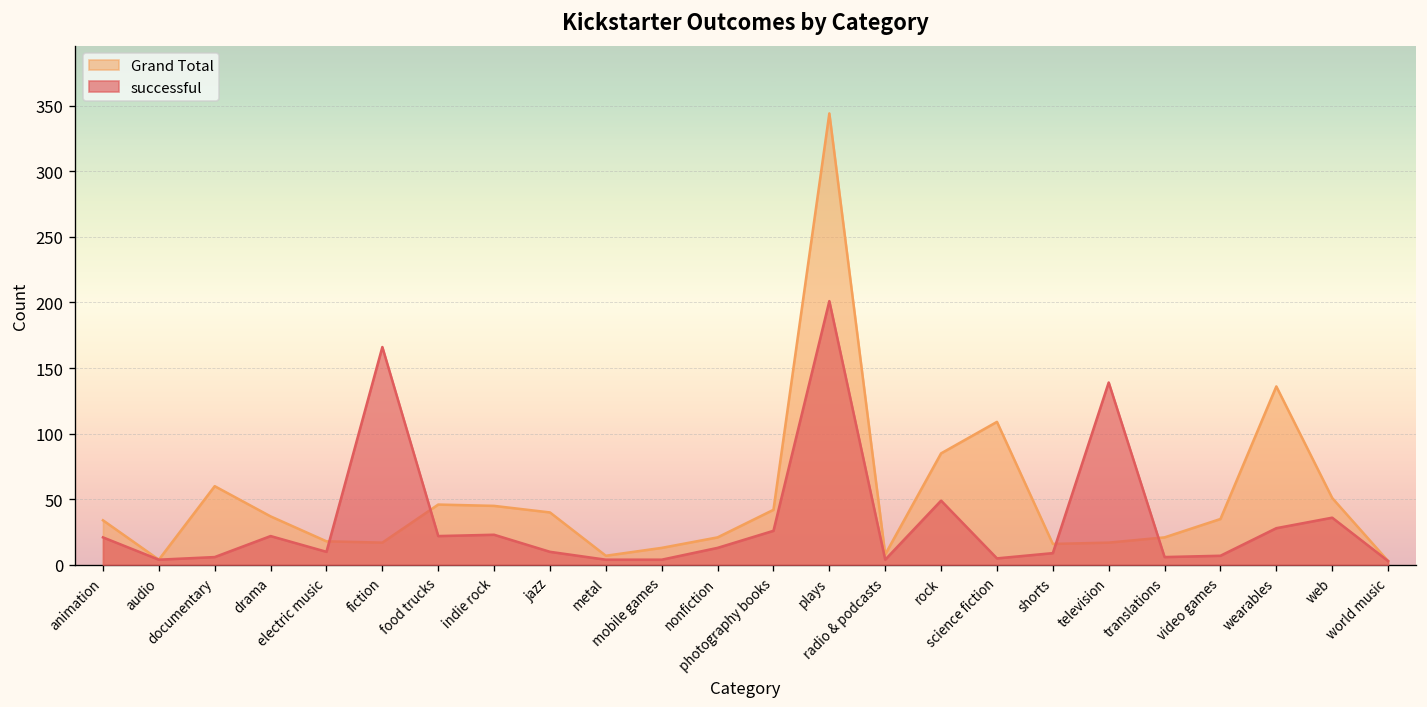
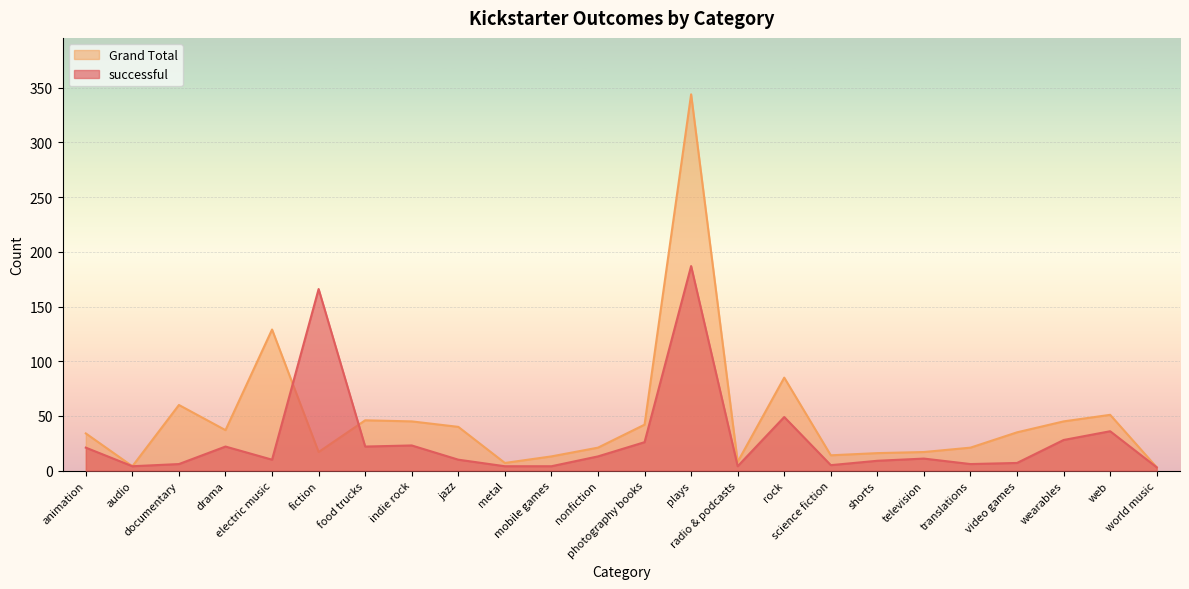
  {
    "Grand Total": {
      "animation": 34,
      "documentary": 60,
      "drama": 37,
-     "electric music": 18,
+     "electric music": 129,
      "fiction": 17,
      "food trucks": 46,
      "indie rock": 45,
      "jazz": 40,
      "metal": 7,
      "mobile games": 13,
      "nonfiction": 21,
      "photography books": 42,
      "plays": 344,
      "radio & podcasts": 8,
      "rock": 85,
-     "science fiction": 109,
+     "science fiction": 14,
      "shorts": 16,
      "television": 17,
      "translations": 21,
      "video games": 35,
-     "wearables": 136,
+     "wearables": 45,
      "web": 51
    },
    "successful": {
      "animation": 21,
      "documentary": 6,
      "drama": 22,
      "electric music": 10,
      "fiction": 166,
      "food trucks": 22,
      "indie rock": 23,
      "jazz": 10,
      "metal": 4,
      "mobile games": 4,
      "nonfiction": 13,
      "photography books": 26,
-     "plays": 201,
+     "plays": 187,
      "radio & podcasts": 4,
      "rock": 49,
      "science fiction": 5,
      "shorts": 9,
-     "television": 139,
+     "television": 11,
      "translations": 6,
      "video games": 7,
      "wearables": 28,
      "web": 36
    }
  }
